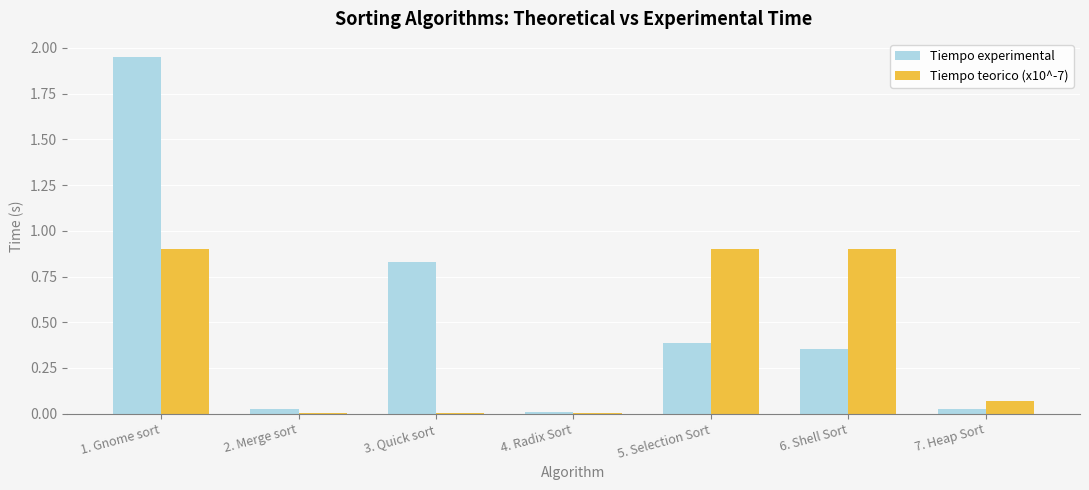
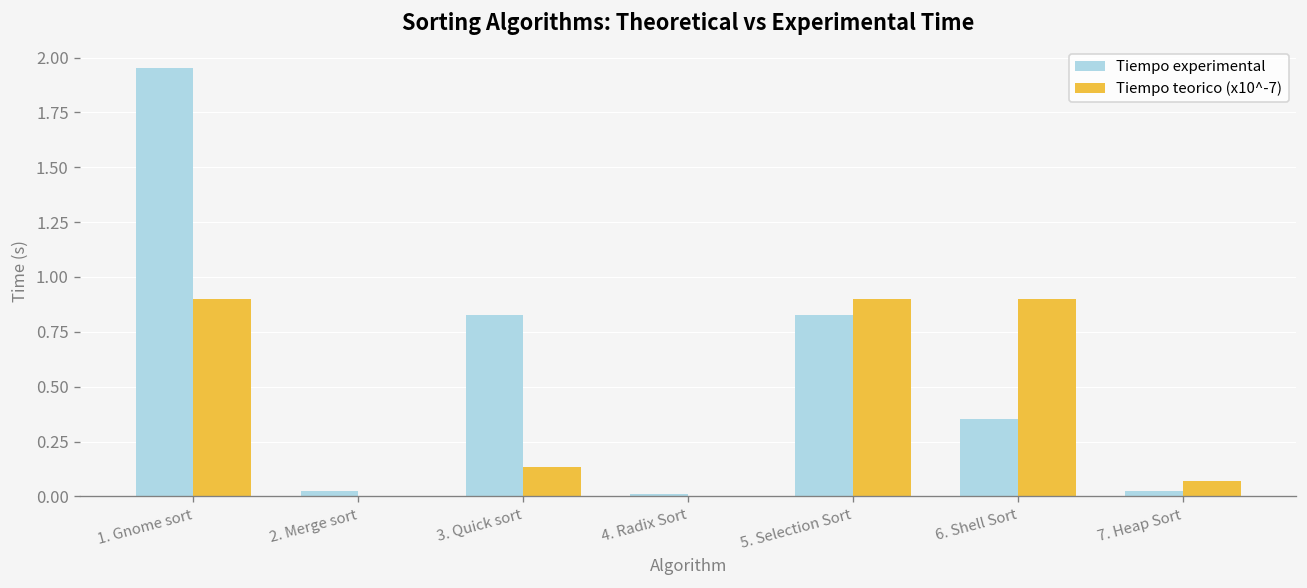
  {
    "Tiempo experimental": {
      "1. Gnome sort": 1.95,
      "2. Merge sort": 0.02,
      "3. Quick sort": 0.83,
-     "5. Selection Sort": 0.39,
+     "5. Selection Sort": 0.83,
      "6. Shell Sort": 0.35,
      "7. Heap Sort": 0.02
    },
    "Tiempo teorico (x10^-7)": {
      "1. Gnome sort": 0.90,
-     "3. Quick sort": 0.00,
+     "3. Quick sort": 0.14,
      "5. Selection Sort": 0.90,
      "6. Shell Sort": 0.90,
      "7. Heap Sort": 0.07
    }
  }
